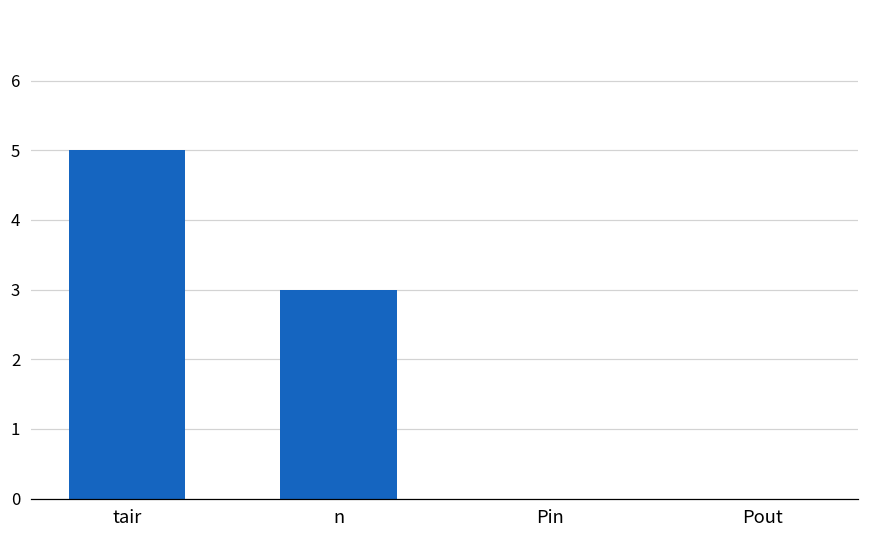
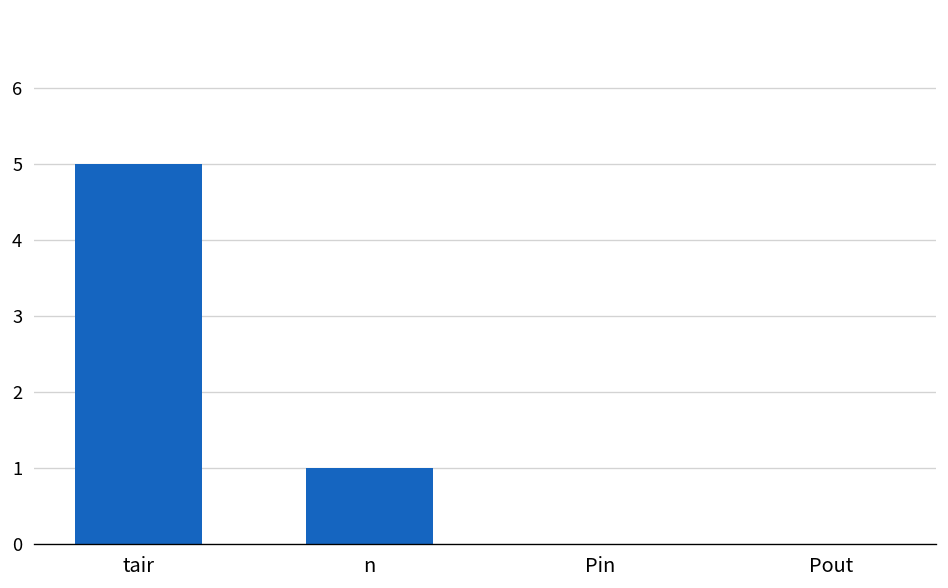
  {
    "tair": 5,
-   "n": 3,
+   "n": 1,
    "Pin": 0,
    "Pout": 0
  }
